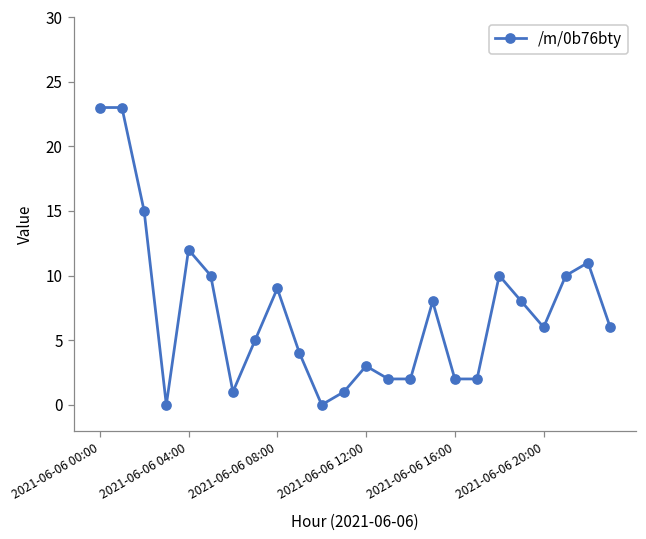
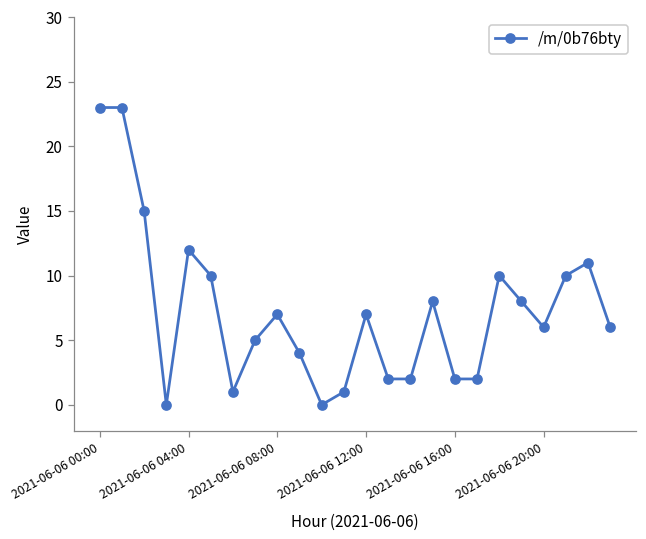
  {
    "2021-06-06 00:00": 23,
    "2021-06-06 04:00": 12,
-   "2021-06-06 08:00": 9,
-   "2021-06-06 12:00": 3,
+   "2021-06-06 08:00": 7,
+   "2021-06-06 12:00": 7,
    "2021-06-06 16:00": 2,
    "2021-06-06 20:00": 6
  }
